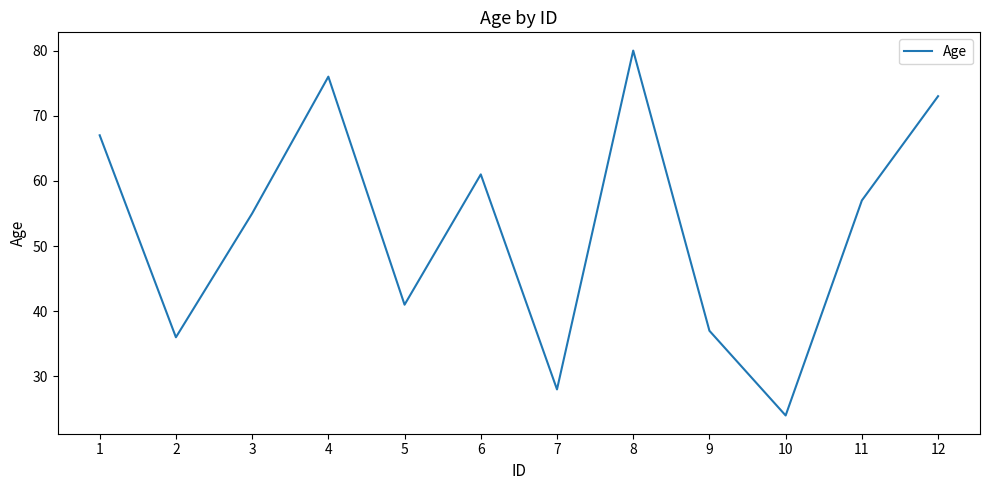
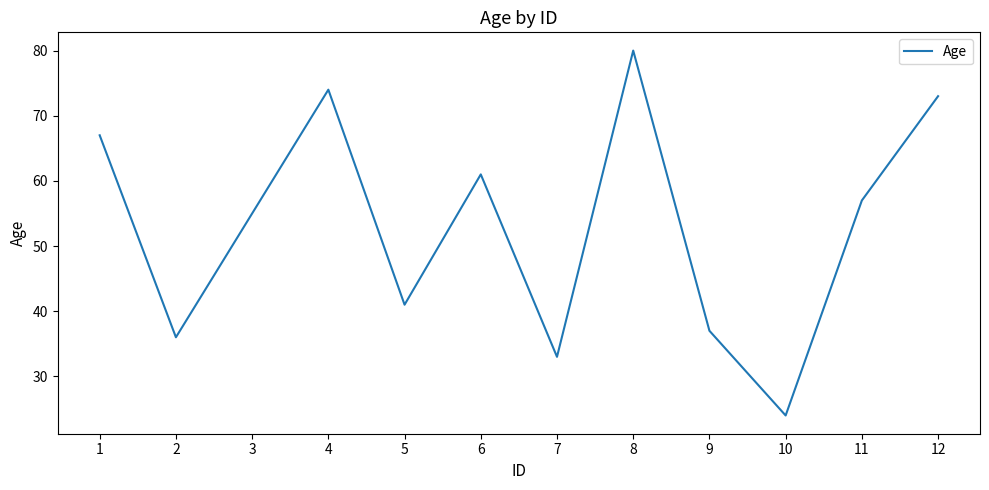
  {
    "1": 67,
    "2": 36,
    "3": 55,
-   "4": 76,
+   "4": 74,
    "5": 41,
    "6": 61,
-   "7": 28,
+   "7": 33,
    "8": 80,
    "9": 37,
    "10": 24,
    "11": 57,
    "12": 73
  }
